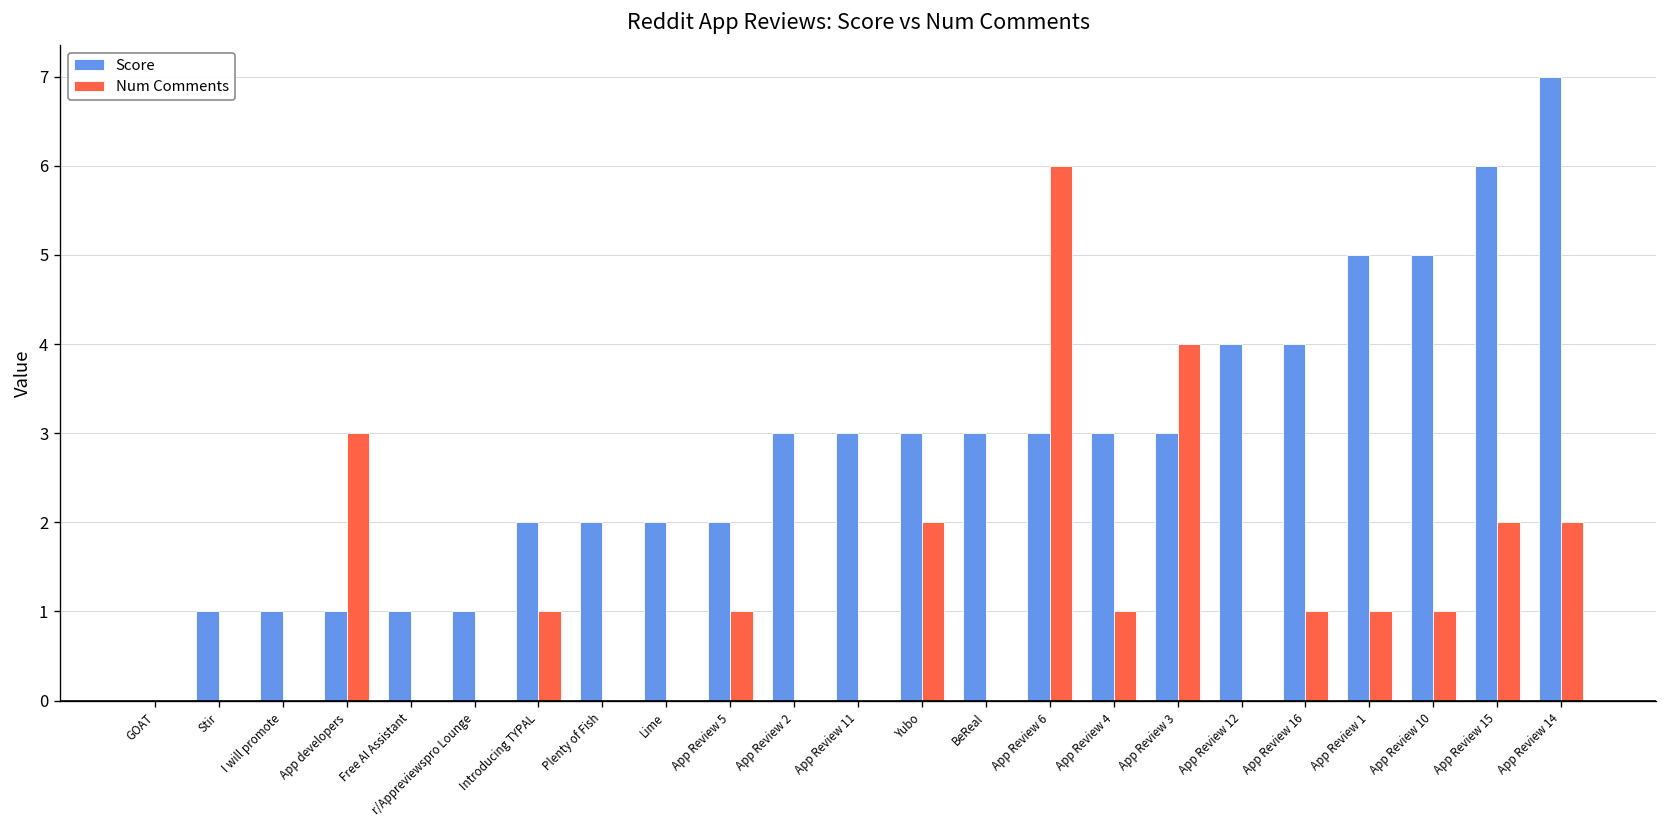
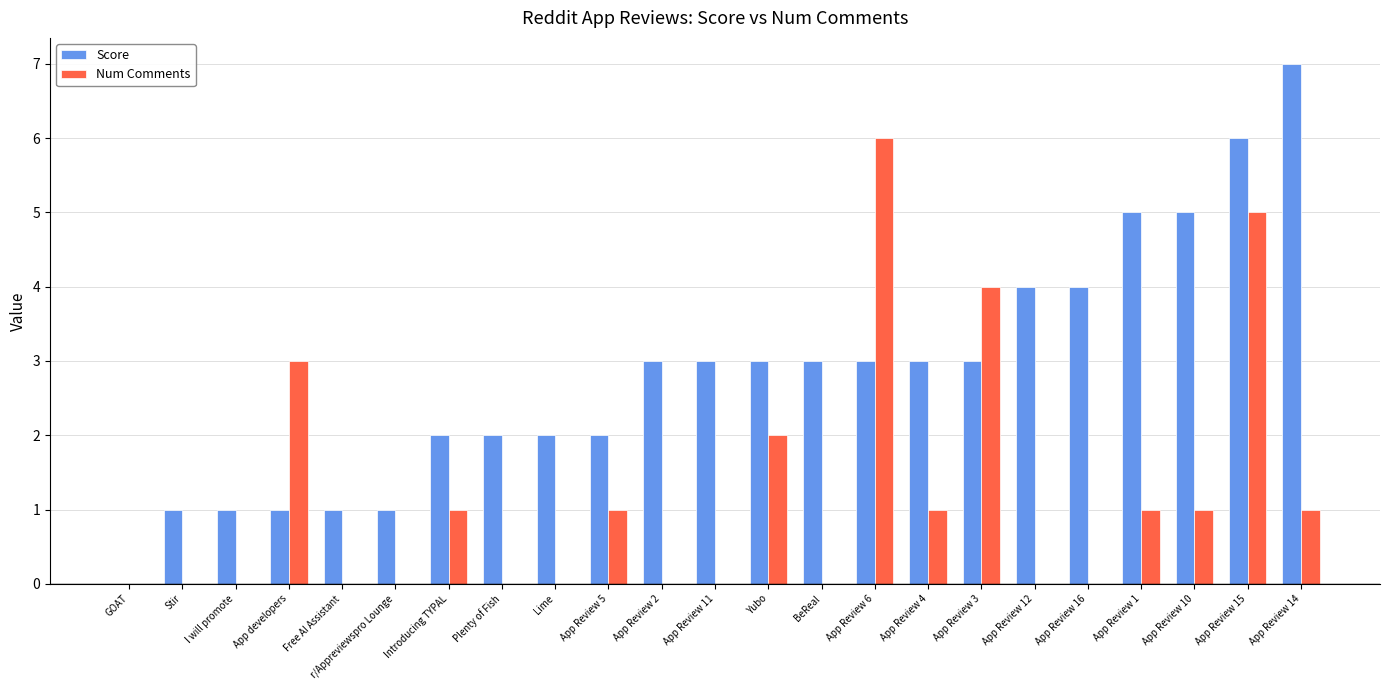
  {
    "Score": {
      "GOAT": 0,
      "Stir": 1,
      "I will promote": 1,
      "App developers": 1,
      "Free AI Assistant": 1,
      "r/Appreviewspro Lounge": 1,
      "Introducing TYPAL": 2,
      "Plenty of Fish": 2,
      "Lime": 2,
      "App Review 5": 2,
      "App Review 2": 3,
      "App Review 11": 3,
      "Yubo": 3,
      "BeReal": 3,
      "App Review 6": 3,
      "App Review 4": 3,
      "App Review 3": 3,
      "App Review 12": 4,
      "App Review 16": 4,
      "App Review 1": 5,
      "App Review 10": 5,
      "App Review 15": 6,
      "App Review 14": 7
    },
    "Num Comments": {
      "GOAT": 0,
      "Stir": 0,
      "I will promote": 0,
      "App developers": 3,
      "Free AI Assistant": 0,
      "r/Appreviewspro Lounge": 0,
      "Introducing TYPAL": 1,
      "Plenty of Fish": 0,
      "Lime": 0,
      "App Review 5": 1,
      "App Review 2": 0,
      "App Review 11": 0,
      "Yubo": 2,
      "BeReal": 0,
      "App Review 6": 6,
      "App Review 4": 1,
      "App Review 3": 4,
      "App Review 12": 0,
-     "App Review 16": 1,
+     "App Review 16": 0,
      "App Review 1": 1,
      "App Review 10": 1,
-     "App Review 15": 2,
-     "App Review 14": 2
+     "App Review 15": 5,
+     "App Review 14": 1
    }
  }
